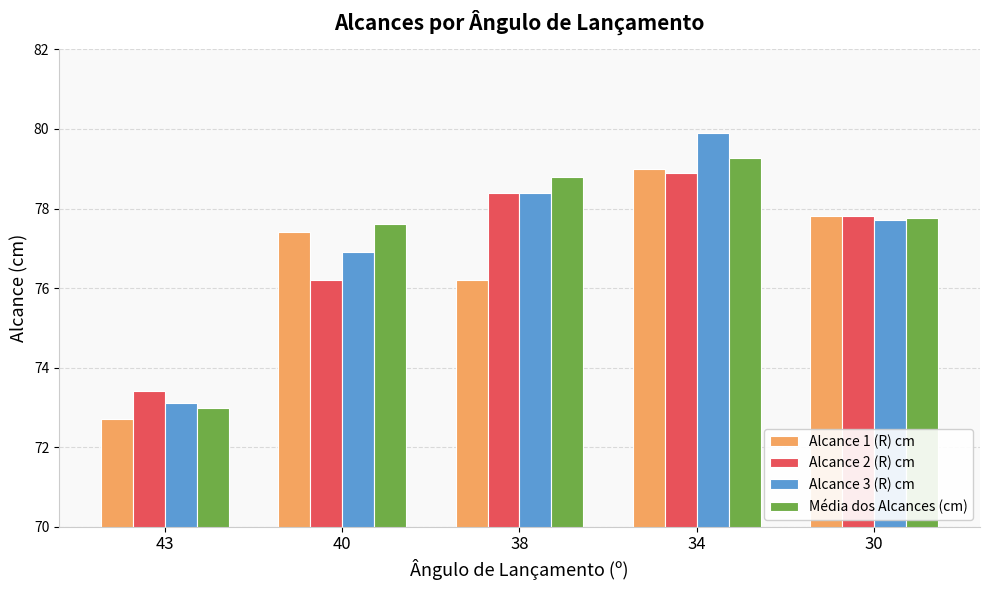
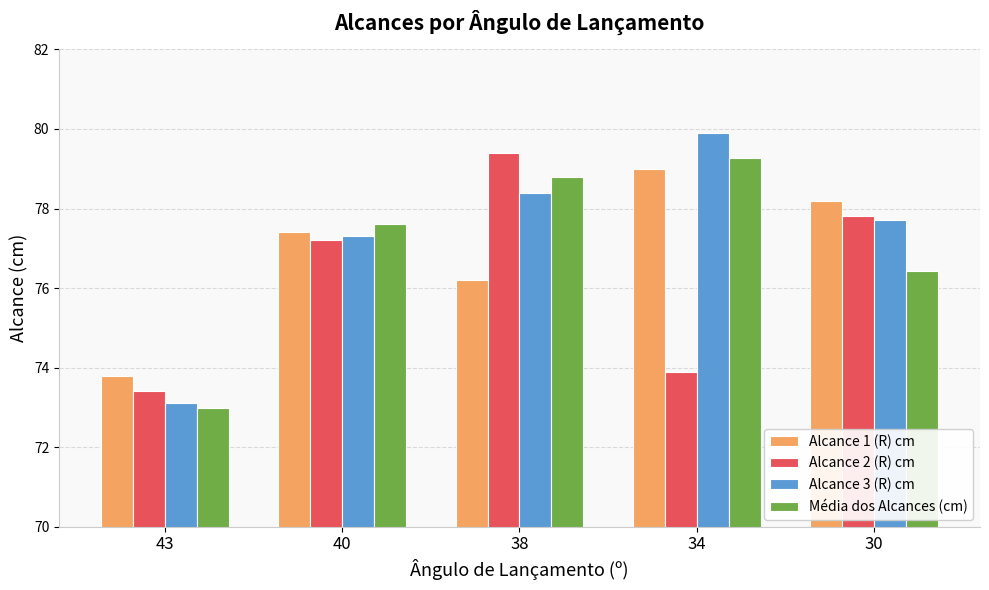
  {
    "Alcance 1 (R) cm": {
-     "43": 72.7,
+     "43": 73.8,
      "40": 77.4,
      "38": 76.2,
      "34": 79.0,
-     "30": 77.8
+     "30": 78.2
    },
    "Alcance 2 (R) cm": {
      "43": 73.4,
-     "40": 76.2,
-     "38": 78.4,
-     "34": 78.9,
+     "40": 77.2,
+     "38": 79.4,
+     "34": 73.9,
      "30": 77.8
    },
    "Alcance 3 (R) cm": {
      "43": 73.1,
-     "40": 76.9,
+     "40": 77.3,
      "38": 78.4,
      "34": 79.9,
      "30": 77.7
    },
    "Média dos Alcances (cm)": {
      "43": 73.0,
      "40": 77.6,
      "38": 78.8,
      "34": 79.3,
-     "30": 77.8
+     "30": 76.4
    }
  }
